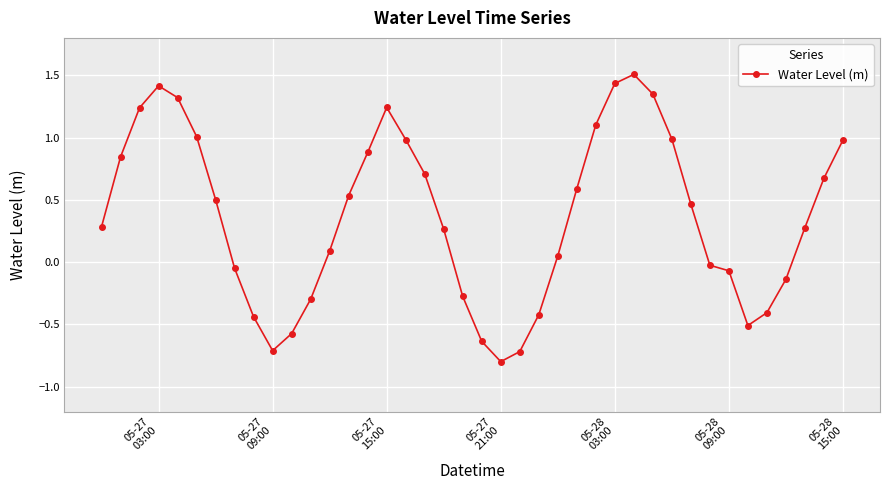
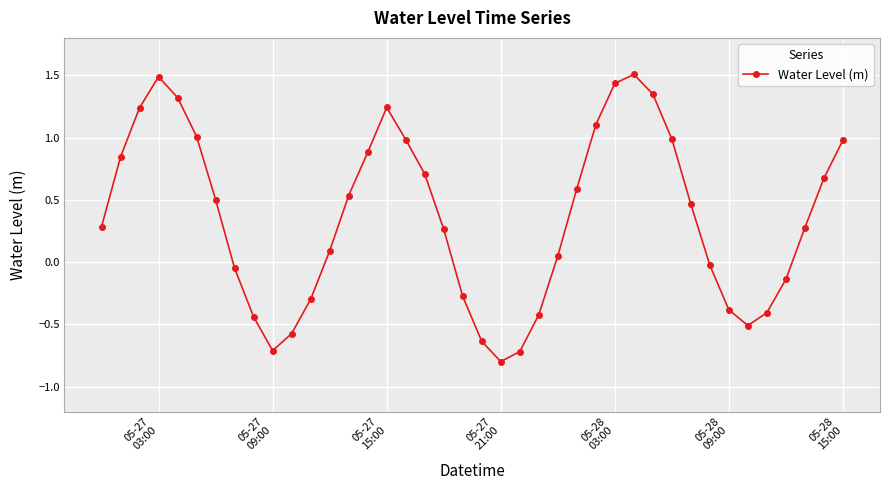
  {
-   "05-27 03:00": 1.42,
+   "05-27 03:00": 1.49,
    "05-27 09:00": -0.71,
    "05-27 15:00": 1.24,
    "05-27 21:00": -0.80,
    "05-28 03:00": 1.43,
-   "05-28 09:00": -0.07,
+   "05-28 09:00": -0.38,
    "05-28 15:00": 0.98
  }
